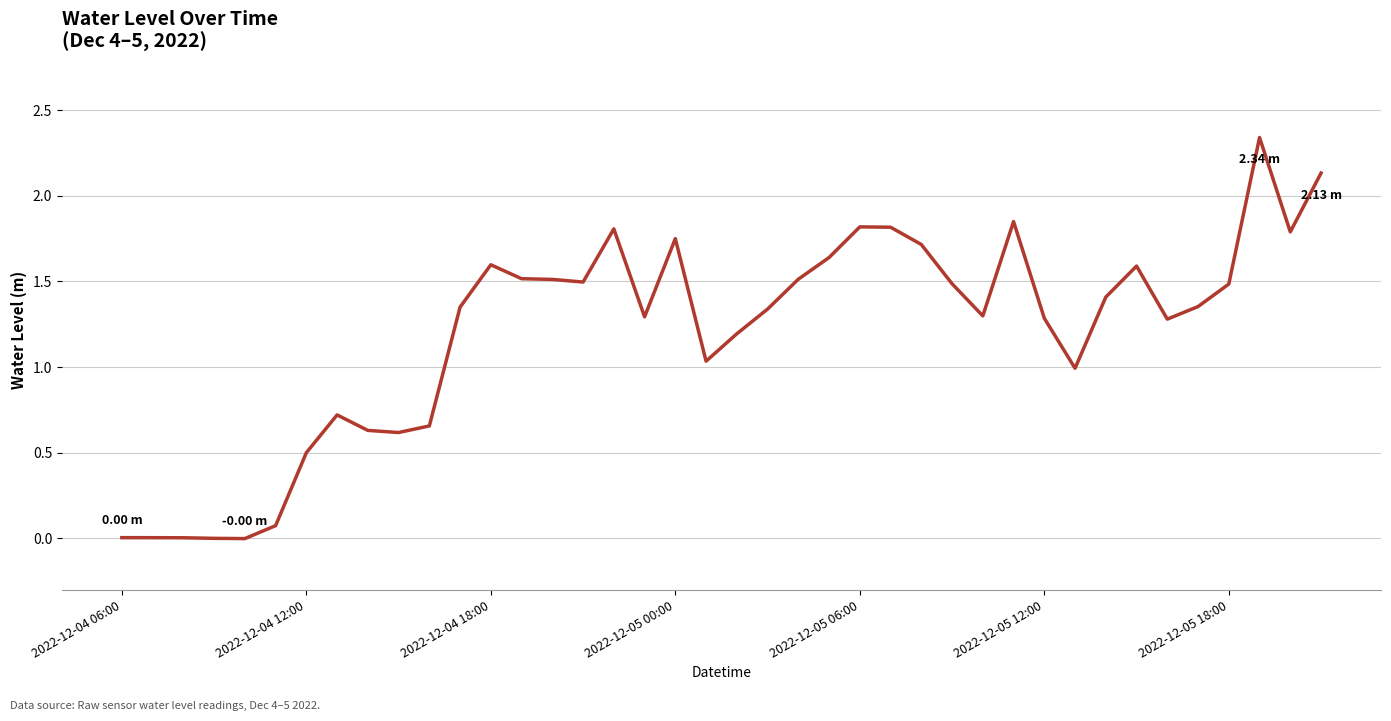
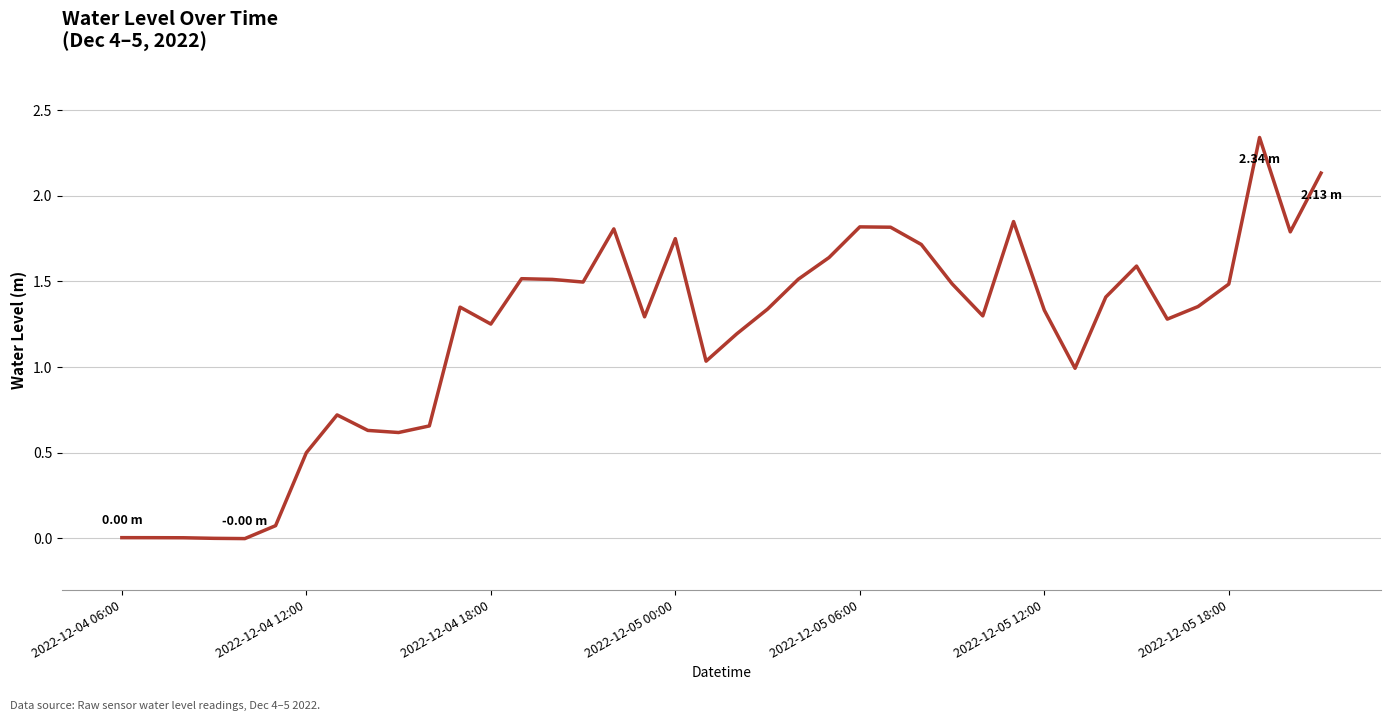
  {
    "2022-12-04 12:00": 0.50,
-   "2022-12-04 18:00": 1.60,
+   "2022-12-04 18:00": 1.25,
    "2022-12-05 00:00": 1.75,
    "2022-12-05 06:00": 1.82,
-   "2022-12-05 12:00": 1.29,
+   "2022-12-05 12:00": 1.33,
    "2022-12-05 18:00": 1.48
  }
